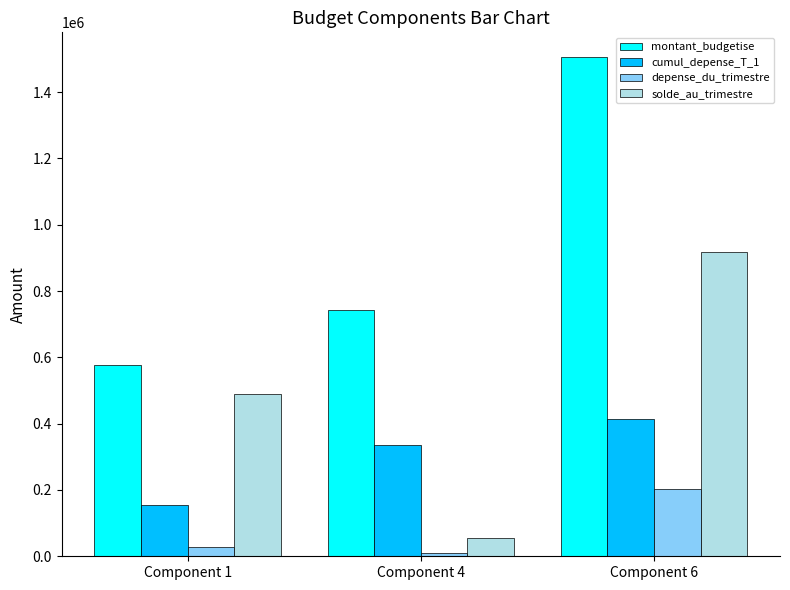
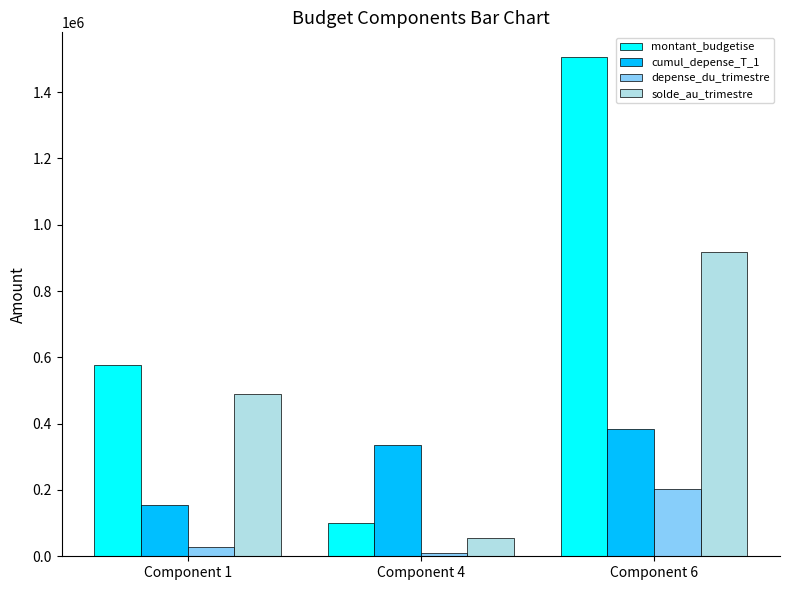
  {
    "montant_budgetise": {
      "Component 1": 580000,
-     "Component 4": 740000,
+     "Component 4": 100000,
      "Component 6": 1500000
    },
    "cumul_depense_T_1": {
      "Component 1": 150000,
      "Component 4": 340000,
-     "Component 6": 410000
+     "Component 6": 390000
    }
  }
